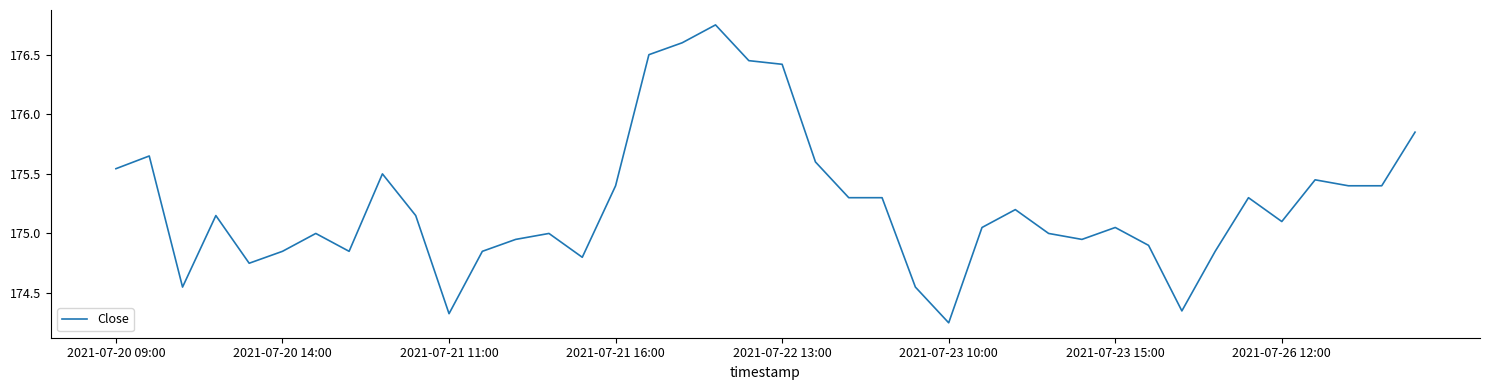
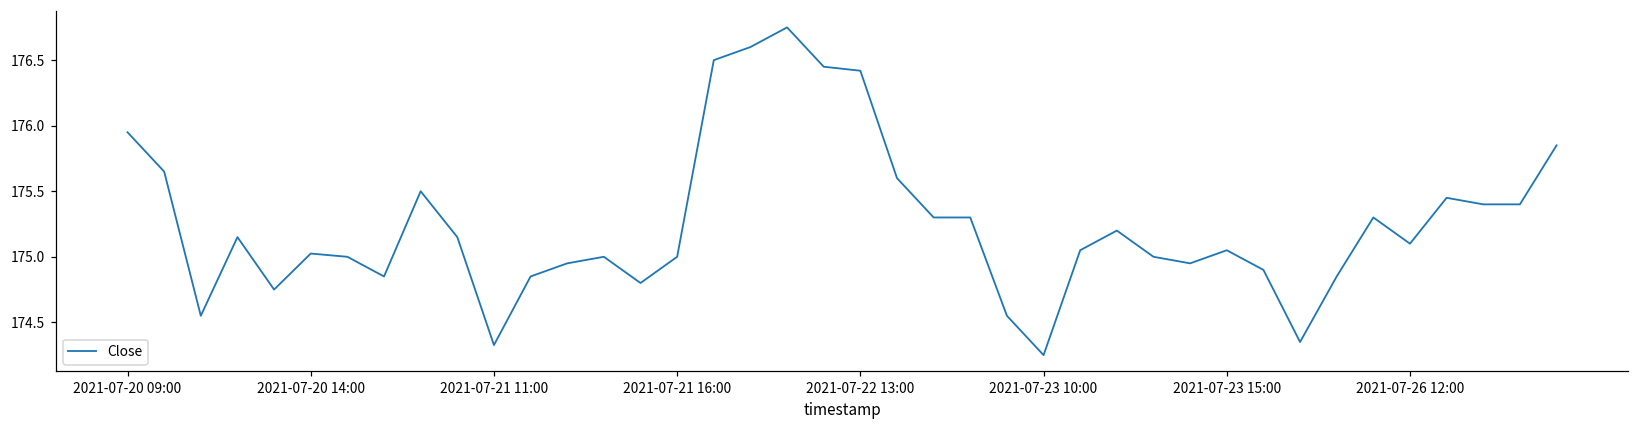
  {
-   "2021-07-20 09:00": 175.54,
-   "2021-07-20 14:00": 174.85,
+   "2021-07-20 09:00": 175.95,
+   "2021-07-20 14:00": 175.02,
    "2021-07-21 11:00": 174.33,
-   "2021-07-21 16:00": 175.4,
+   "2021-07-21 16:00": 175.0,
    "2021-07-22 13:00": 176.42,
    "2021-07-23 10:00": 174.25,
    "2021-07-23 15:00": 175.05,
    "2021-07-26 12:00": 175.10
  }
